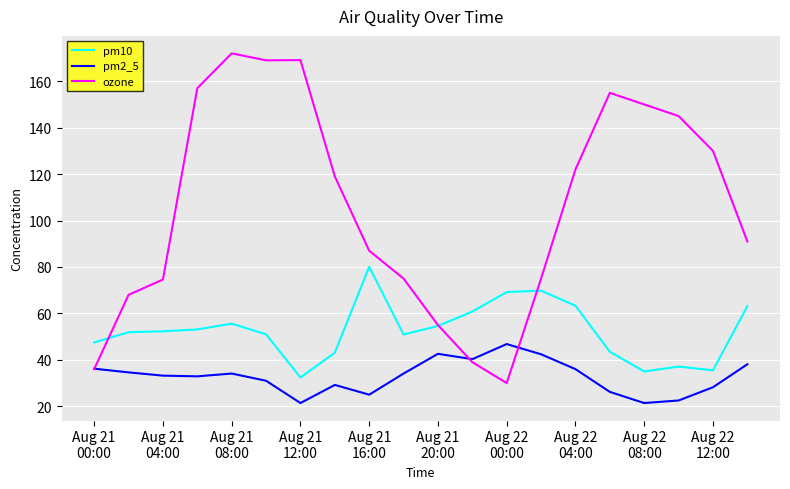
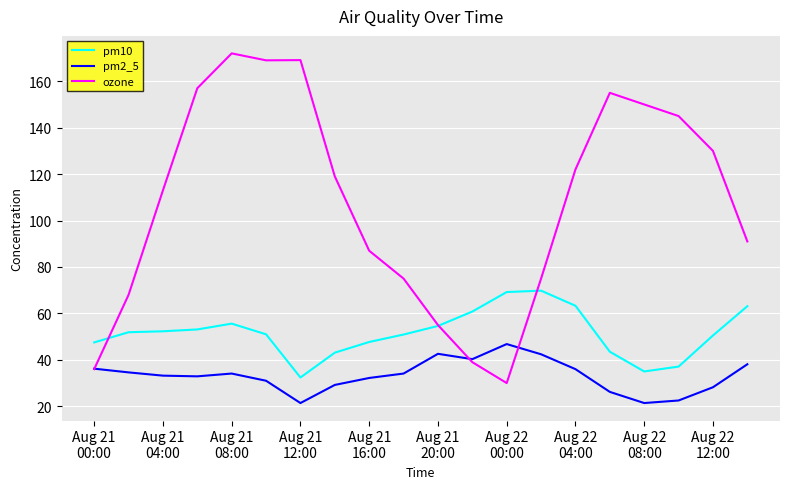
  {
    "pm10": {
      "Aug 21 00:00": 48,
      "Aug 21 04:00": 52,
      "Aug 21 08:00": 56,
      "Aug 21 12:00": 32,
-     "Aug 21 16:00": 80,
+     "Aug 21 16:00": 48,
      "Aug 22 00:00": 69,
      "Aug 22 04:00": 63,
      "Aug 22 08:00": 35,
-     "Aug 22 12:00": 36
+     "Aug 22 12:00": 51
    },
    "pm2_5": {
      "Aug 21 04:00": 33,
      "Aug 21 08:00": 34,
      "Aug 21 12:00": 21,
-     "Aug 21 16:00": 25,
+     "Aug 21 16:00": 32,
      "Aug 21 20:00": 43,
      "Aug 22 00:00": 47,
      "Aug 22 04:00": 36,
      "Aug 22 08:00": 21,
      "Aug 22 12:00": 28
    },
    "ozone": {
-     "Aug 21 04:00": 75,
+     "Aug 21 04:00": 113,
      "Aug 21 08:00": 172,
      "Aug 21 12:00": 169,
      "Aug 21 16:00": 87,
      "Aug 22 00:00": 30,
      "Aug 22 04:00": 122,
      "Aug 22 08:00": 150,
      "Aug 22 12:00": 130
    }
  }
